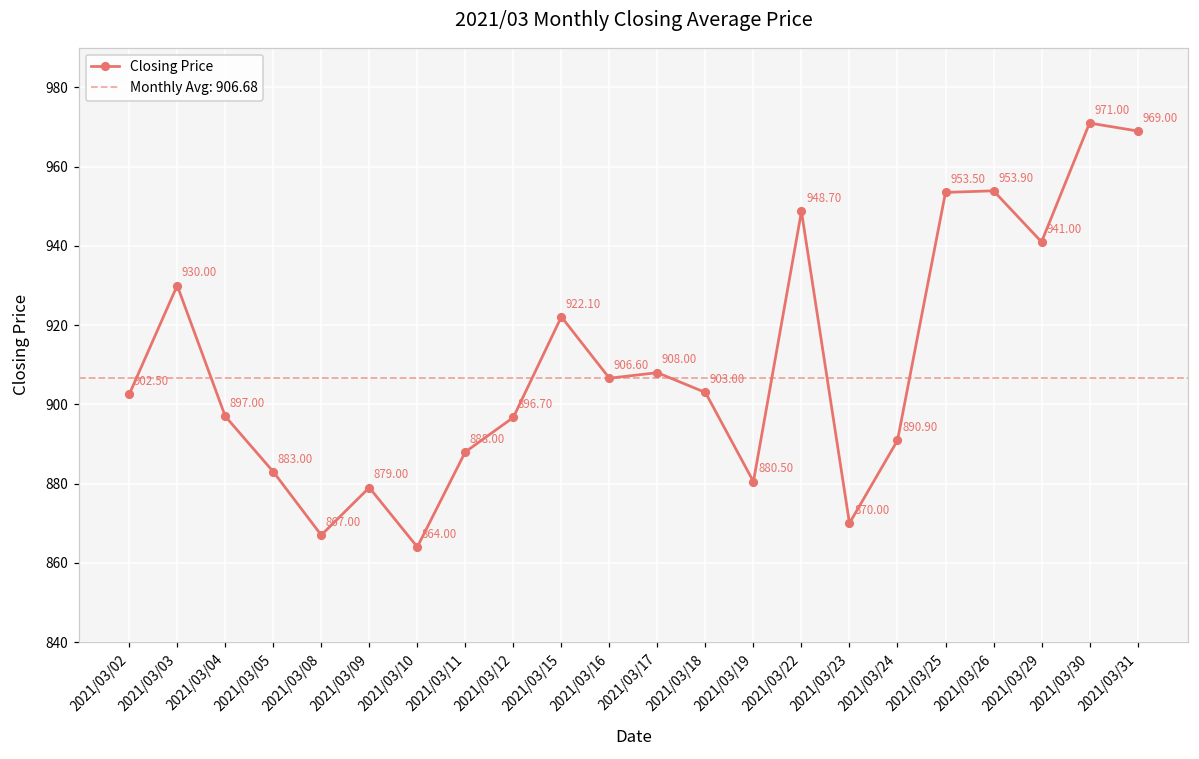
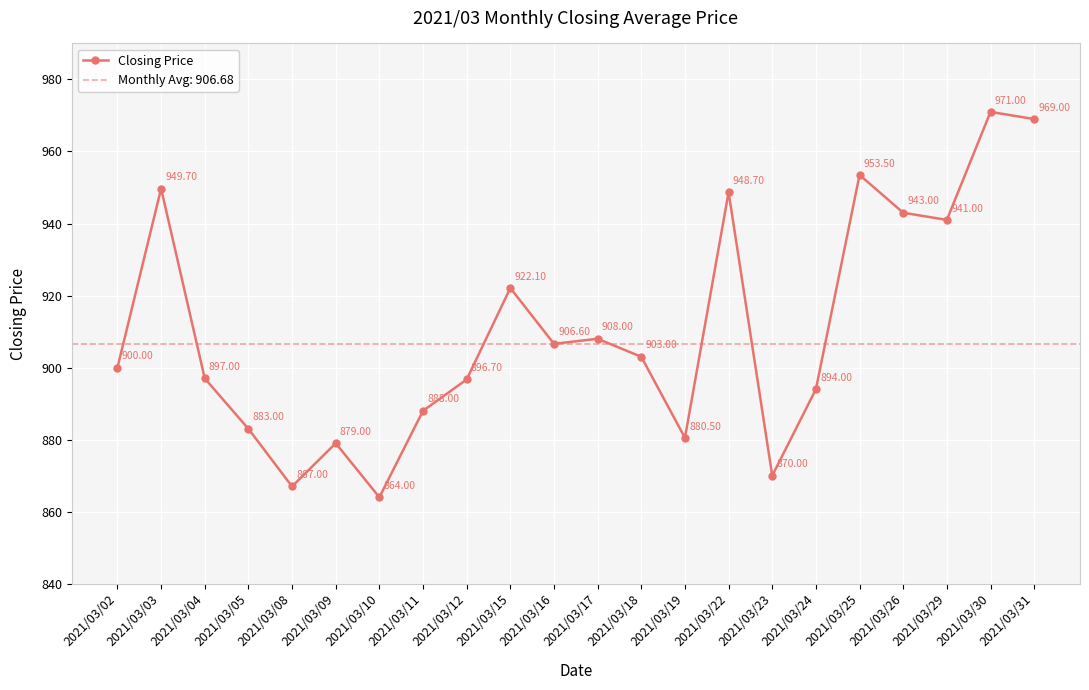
  {
-   "2021/03/02": 902.50,
-   "2021/03/03": 930.00,
+   "2021/03/02": 900.00,
+   "2021/03/03": 949.70,
    "2021/03/04": 897.00,
    "2021/03/05": 883.00,
    "2021/03/08": 867.00,
    "2021/03/09": 879.00,
    "2021/03/10": 864.00,
    "2021/03/11": 888.00,
    "2021/03/12": 896.70,
    "2021/03/15": 922.10,
    "2021/03/16": 906.60,
    "2021/03/17": 908.00,
    "2021/03/18": 903.00,
    "2021/03/19": 880.50,
    "2021/03/22": 948.70,
    "2021/03/23": 870.00,
-   "2021/03/24": 890.90,
+   "2021/03/24": 894.00,
    "2021/03/25": 953.50,
-   "2021/03/26": 953.90,
+   "2021/03/26": 943.00,
    "2021/03/29": 941.00,
    "2021/03/30": 971.00,
    "2021/03/31": 969.00
  }
